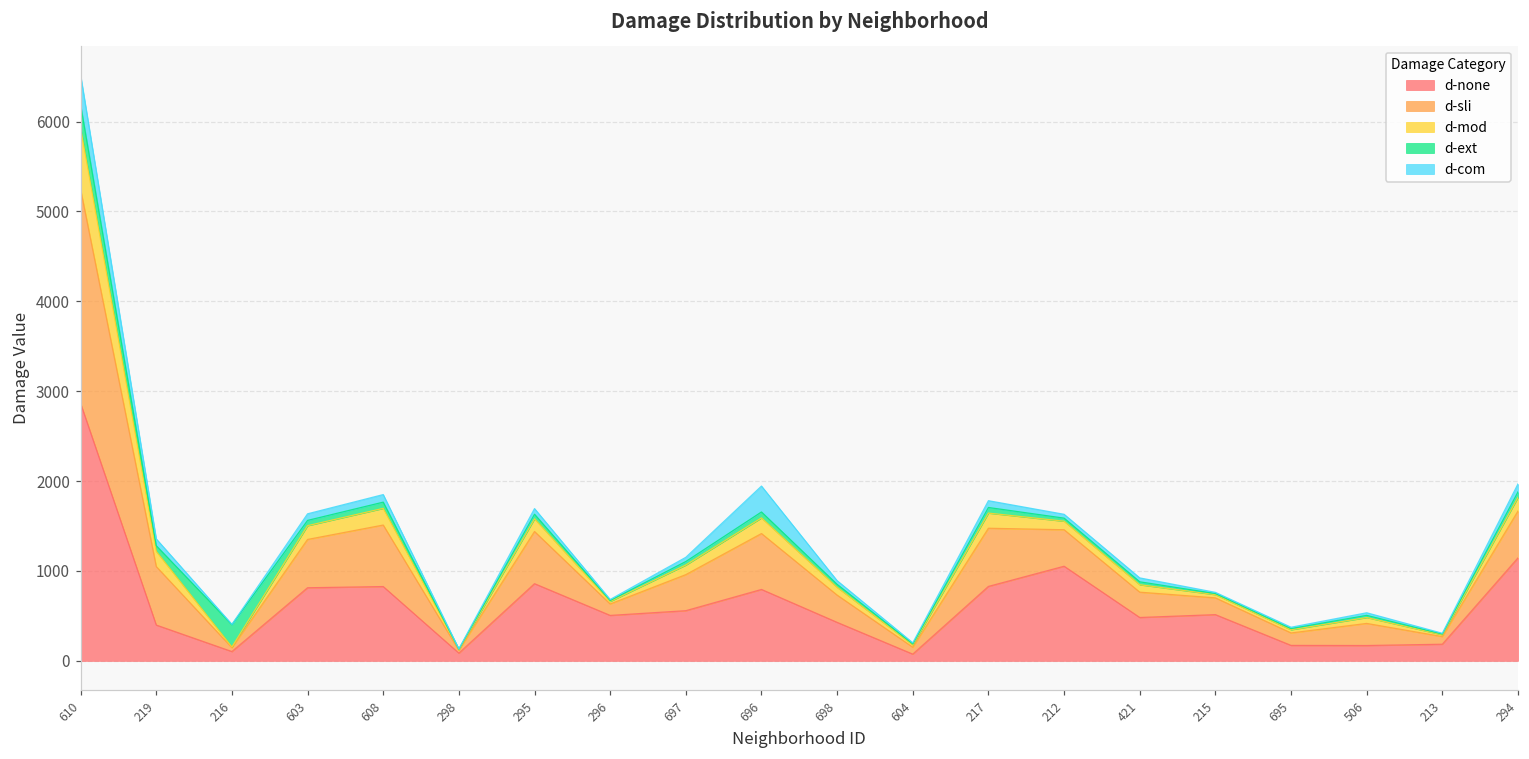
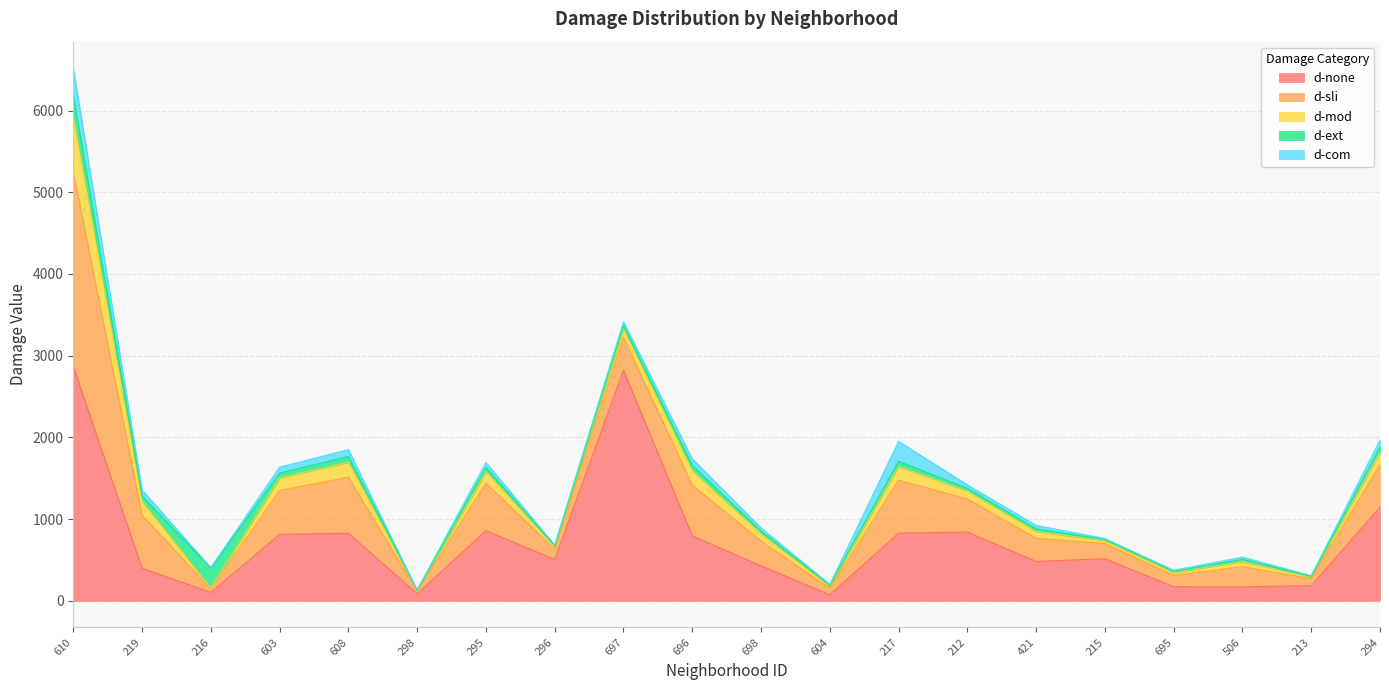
  {
    "d-none": {
      "610": 2900,
      "219": 400,
      "216": 100,
      "603": 800,
      "608": 800,
      "298": 100,
      "295": 900,
      "296": 500,
-     "697": 600,
+     "697": 2800,
      "696": 800,
      "698": 400,
      "604": 100,
      "217": 800,
-     "212": 1100,
+     "212": 800,
      "421": 500,
      "215": 500,
      "695": 200,
      "506": 200,
      "213": 200,
      "294": 1100
    },
    "d-ext": {
      "610": 300,
      "219": 100,
      "603": 100,
      "608": 100,
      "295": 100,
      "697": 0,
      "696": 100,
      "698": 0,
      "217": 100,
      "212": 0,
      "421": 0,
      "294": 100
    },
    "d-com": {
      "610": 300,
      "219": 100,
      "603": 100,
      "608": 100,
      "295": 100,
      "697": 0,
-     "696": 300,
+     "696": 100,
      "698": 0,
-     "217": 100,
+     "217": 200,
      "212": 0,
      "421": 0,
      "294": 100
    }
  }
